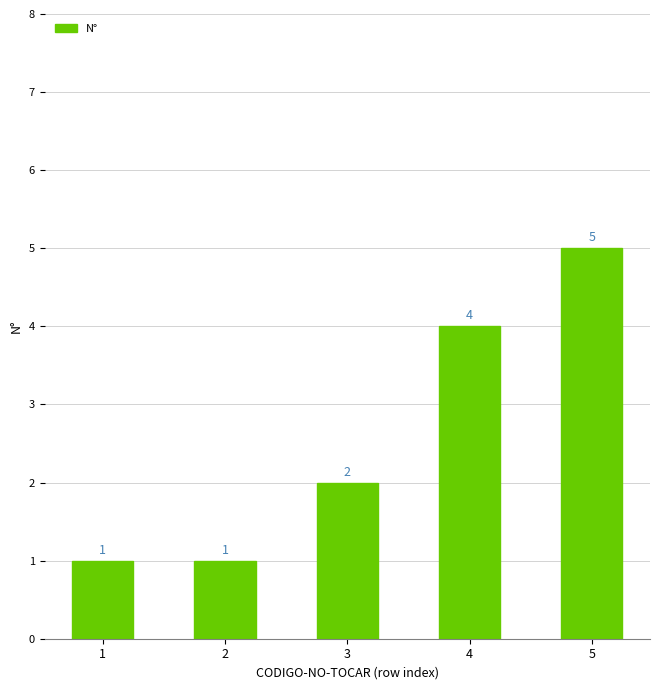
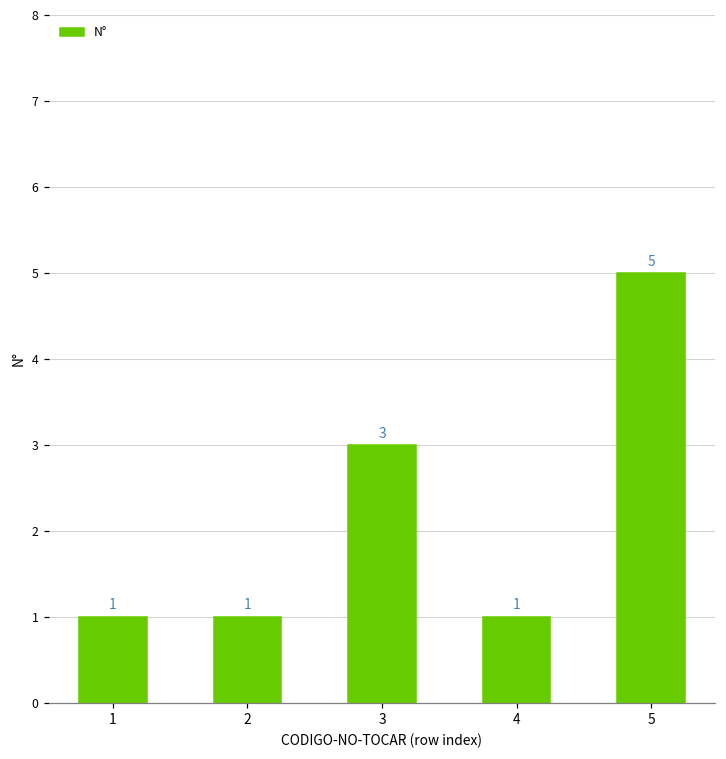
  {
    "1": 1,
    "2": 1,
-   "3": 2,
-   "4": 4,
+   "3": 3,
+   "4": 1,
    "5": 5
  }
